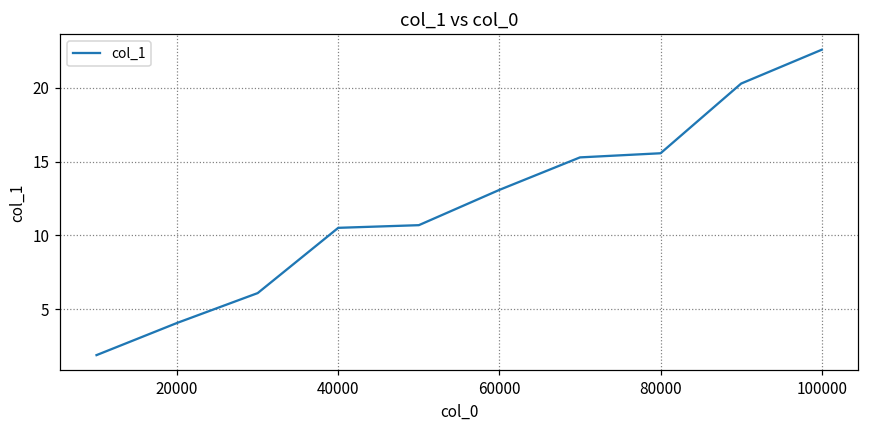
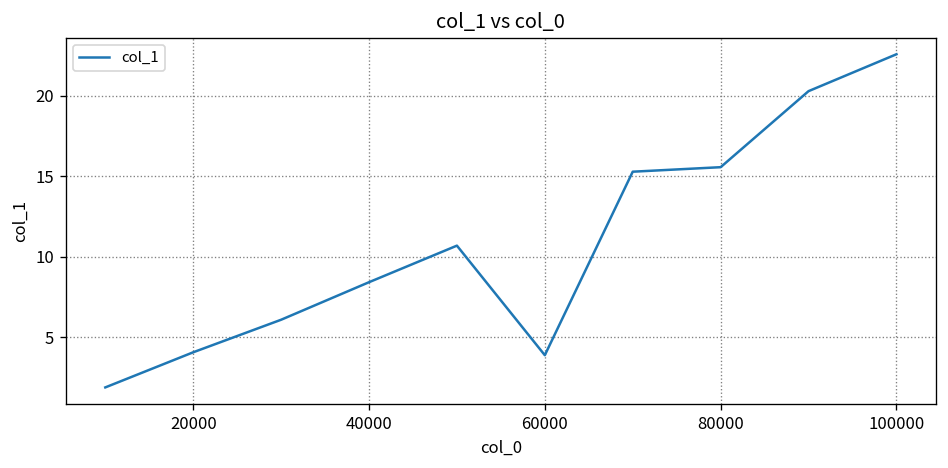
  {
    "20000": 4.1,
-   "40000": 10.5,
-   "60000": 13.1,
+   "40000": 8.4,
+   "60000": 3.9,
    "80000": 15.6,
    "100000": 22.6
  }
